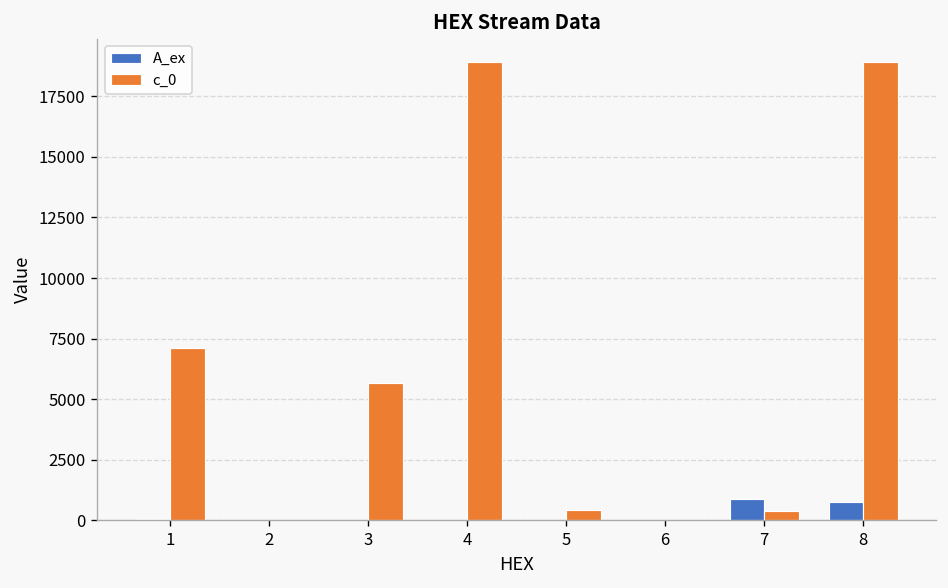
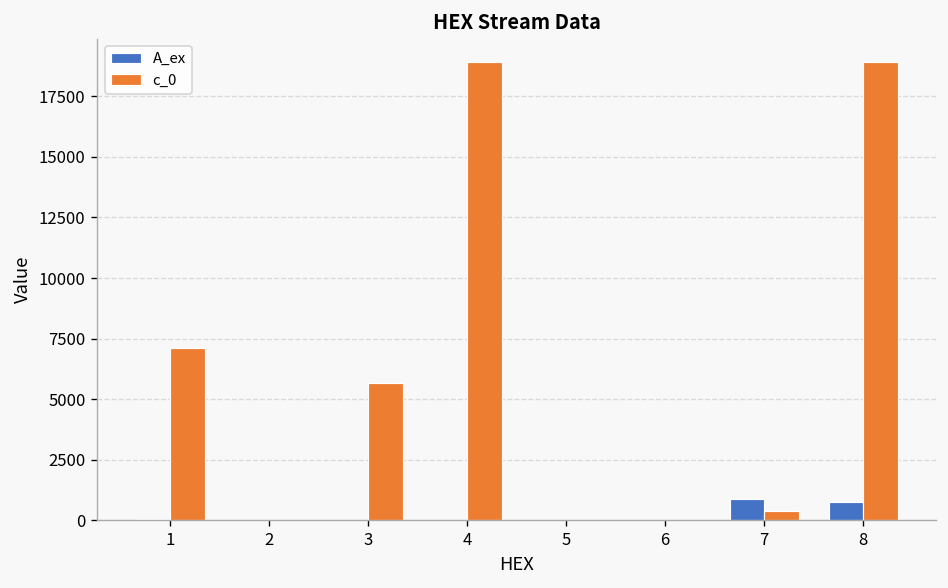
  {
    "A_ex": {
      "4": 0,
      "7": 900,
      "8": 800
    },
    "c_0": {
      "1": 7100,
      "2": 0,
      "3": 5700,
      "4": 18900,
-     "5": 400,
+     "5": 0,
      "6": 0,
      "7": 400,
      "8": 18900
    }
  }
